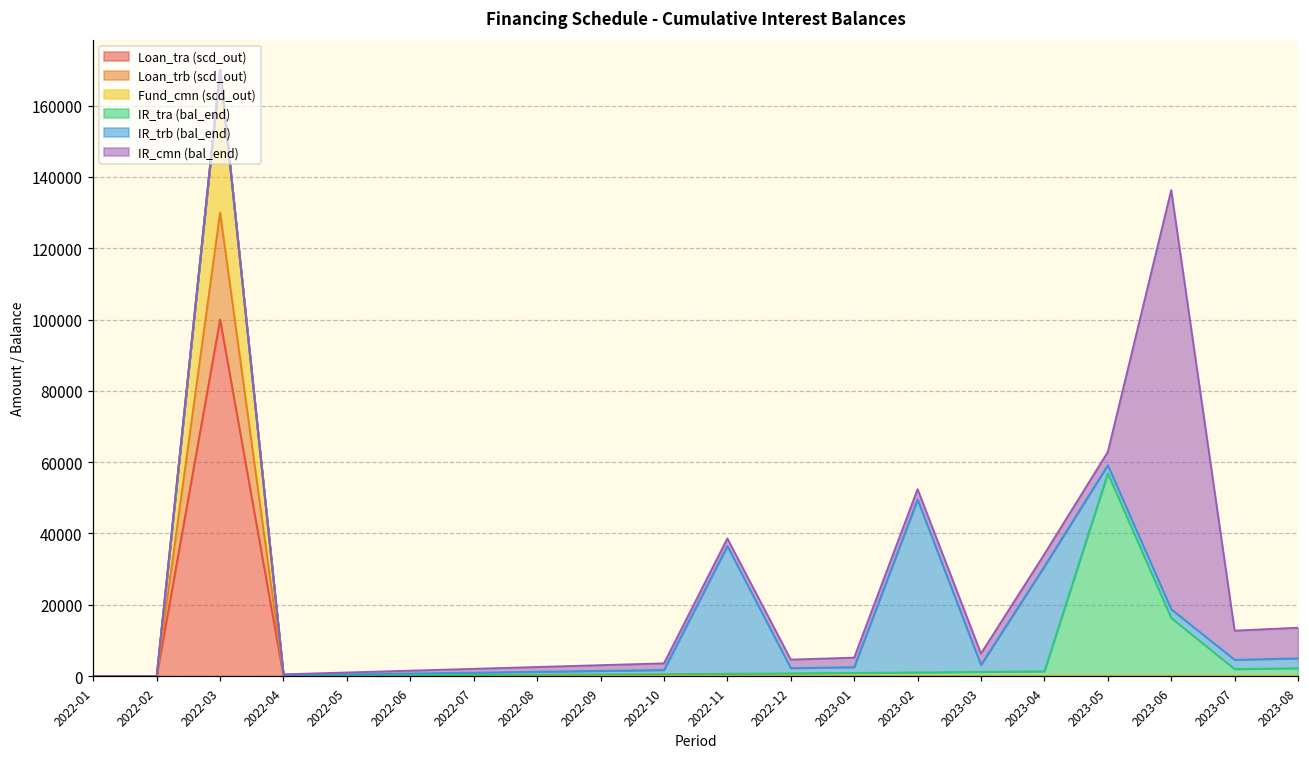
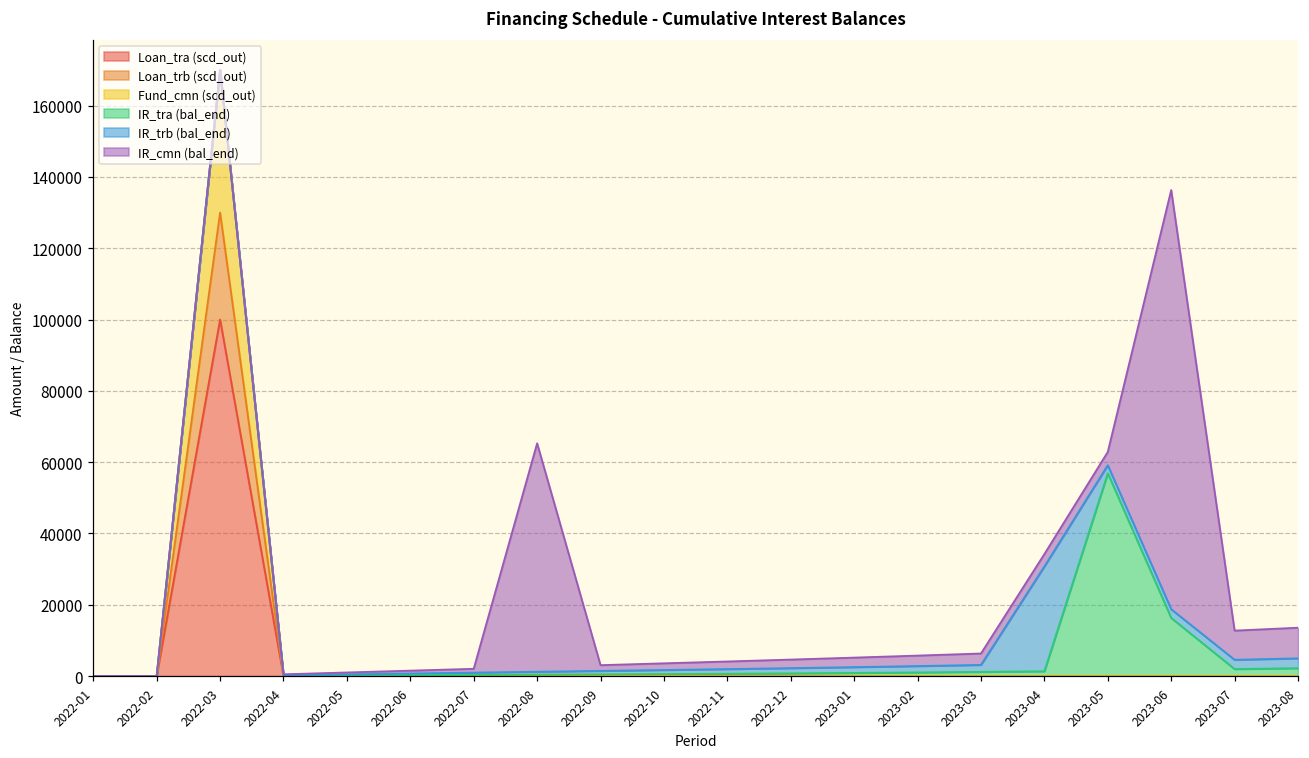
  {
    "IR_tra (bal_end)": {
      "2023-01": 1000,
      "2023-02": 1000,
      "2023-03": 1000,
      "2023-04": 1000,
      "2023-05": 57000,
      "2023-06": 16000,
      "2023-07": 2000,
      "2023-08": 2000
    },
    "IR_trb (bal_end)": {
      "2022-08": 1000,
      "2022-09": 1000,
      "2022-10": 1000,
-     "2022-11": 36000,
+     "2022-11": 1000,
      "2022-12": 1000,
      "2023-01": 2000,
-     "2023-02": 48000,
+     "2023-02": 2000,
      "2023-03": 2000,
      "2023-04": 29000,
      "2023-05": 2000,
      "2023-06": 2000,
      "2023-07": 3000,
      "2023-08": 3000
    },
    "IR_cmn (bal_end)": {
      "2022-06": 1000,
      "2022-07": 1000,
-     "2022-08": 1000,
+     "2022-08": 64000,
      "2022-09": 2000,
      "2022-10": 2000,
      "2022-11": 2000,
      "2022-12": 2000,
      "2023-01": 3000,
      "2023-02": 3000,
      "2023-03": 3000,
      "2023-04": 3000,
      "2023-05": 4000,
      "2023-06": 118000,
      "2023-07": 8000,
      "2023-08": 9000
    }
  }
